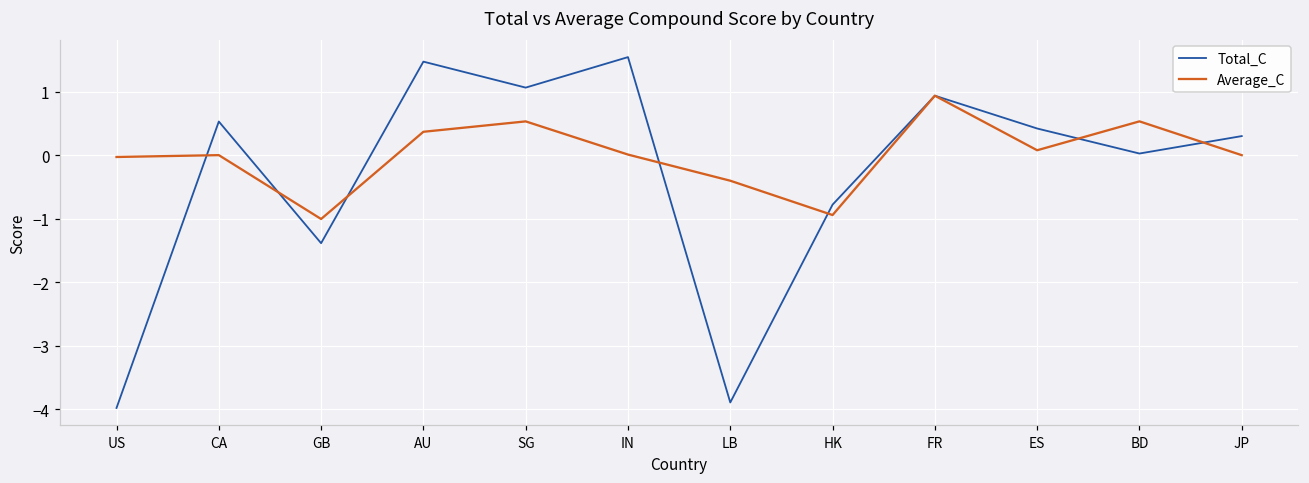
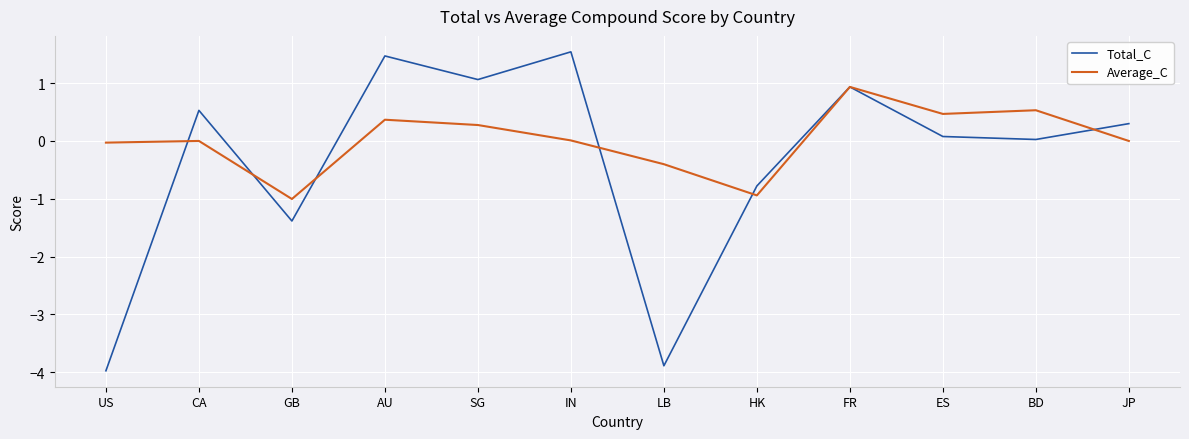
  {
    "Total_C": {
      "US": -4.0,
      "CA": 0.5,
      "GB": -1.4,
      "AU": 1.5,
      "SG": 1.1,
      "IN": 1.5,
      "LB": -3.9,
      "HK": -0.8,
-     "ES": 0.4,
+     "ES": 0.1,
      "BD": 0.0,
      "JP": 0.3
    },
    "Average_C": {
      "US": 0.0,
      "CA": 0.0,
      "GB": -1.0,
      "AU": 0.4,
-     "SG": 0.5,
+     "SG": 0.3,
      "IN": 0.0,
      "LB": -0.4,
      "HK": -0.9,
-     "ES": 0.1,
+     "ES": 0.5,
      "BD": 0.5,
      "JP": 0.0
    }
  }
